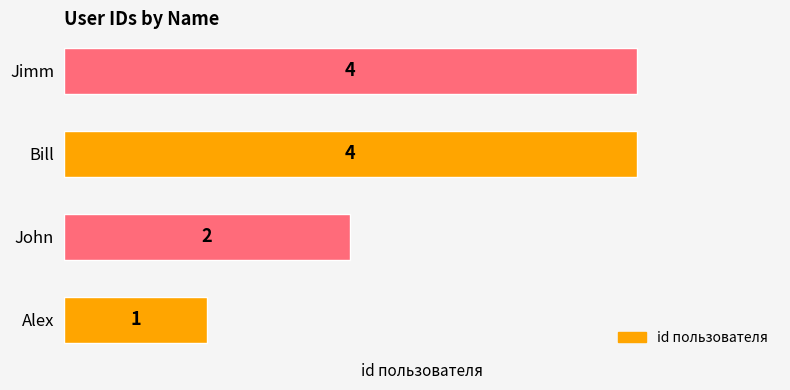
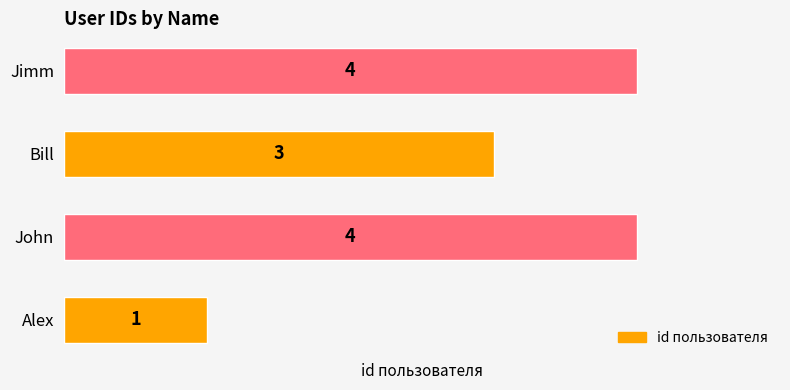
  {
    "Jimm": 4,
-   "Bill": 4,
-   "John": 2,
+   "Bill": 3,
+   "John": 4,
    "Alex": 1
  }
